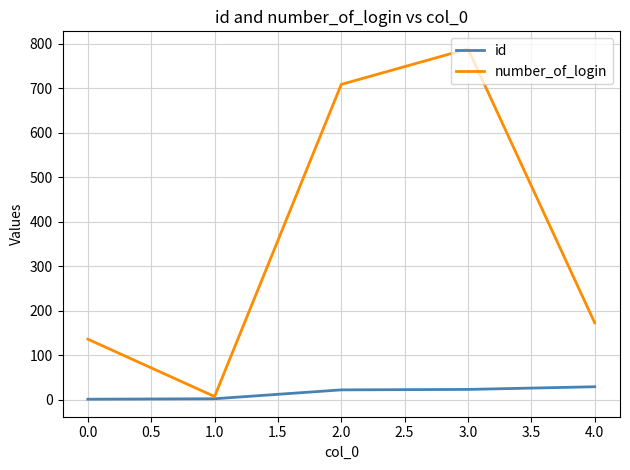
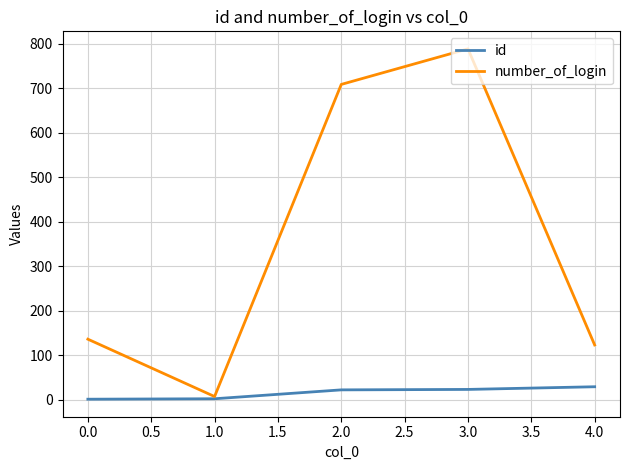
  {
    "id": {
      "0.0": 0,
      "2.0": 20,
      "3.0": 20,
      "4.0": 30
    },
    "number_of_login": {
      "0.0": 140,
      "2.0": 710,
-     "4.0": 170
+     "4.0": 120
    }
  }
